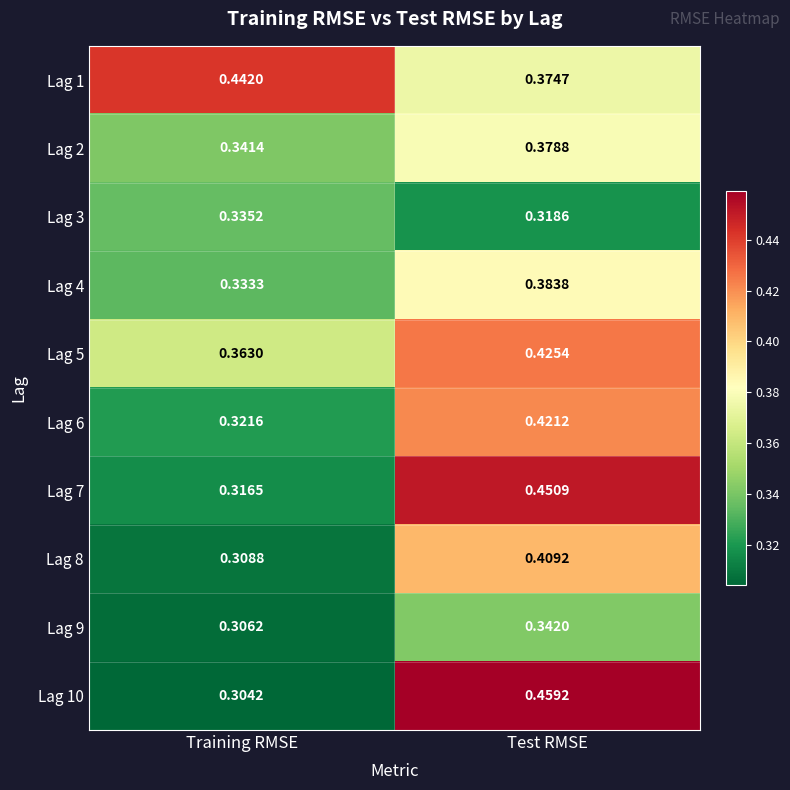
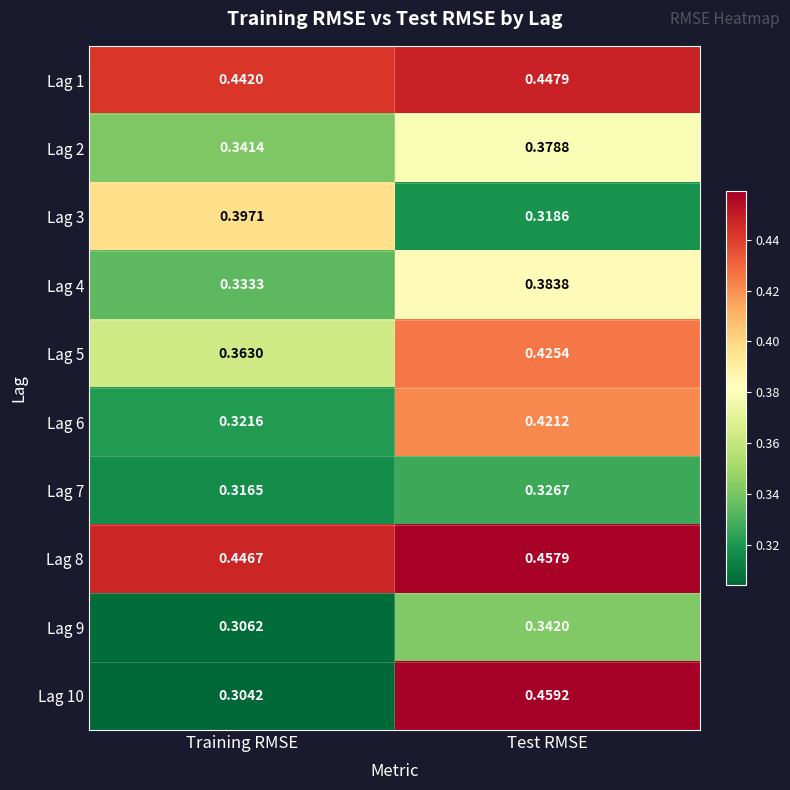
  {
    "Lag 1": {
      "Training RMSE": 0.4420,
-     "Test RMSE": 0.3747
+     "Test RMSE": 0.4479
    },
    "Lag 2": {
      "Training RMSE": 0.3414,
      "Test RMSE": 0.3788
    },
    "Lag 3": {
-     "Training RMSE": 0.3352,
+     "Training RMSE": 0.3971,
      "Test RMSE": 0.3186
    },
    "Lag 4": {
      "Training RMSE": 0.3333,
      "Test RMSE": 0.3838
    },
    "Lag 5": {
      "Training RMSE": 0.3630,
      "Test RMSE": 0.4254
    },
    "Lag 6": {
      "Training RMSE": 0.3216,
      "Test RMSE": 0.4212
    },
    "Lag 7": {
      "Training RMSE": 0.3165,
-     "Test RMSE": 0.4509
+     "Test RMSE": 0.3267
    },
    "Lag 8": {
-     "Training RMSE": 0.3088,
-     "Test RMSE": 0.4092
+     "Training RMSE": 0.4467,
+     "Test RMSE": 0.4579
    },
    "Lag 9": {
      "Training RMSE": 0.3062,
      "Test RMSE": 0.3420
    },
    "Lag 10": {
      "Training RMSE": 0.3042,
      "Test RMSE": 0.4592
    }
  }
